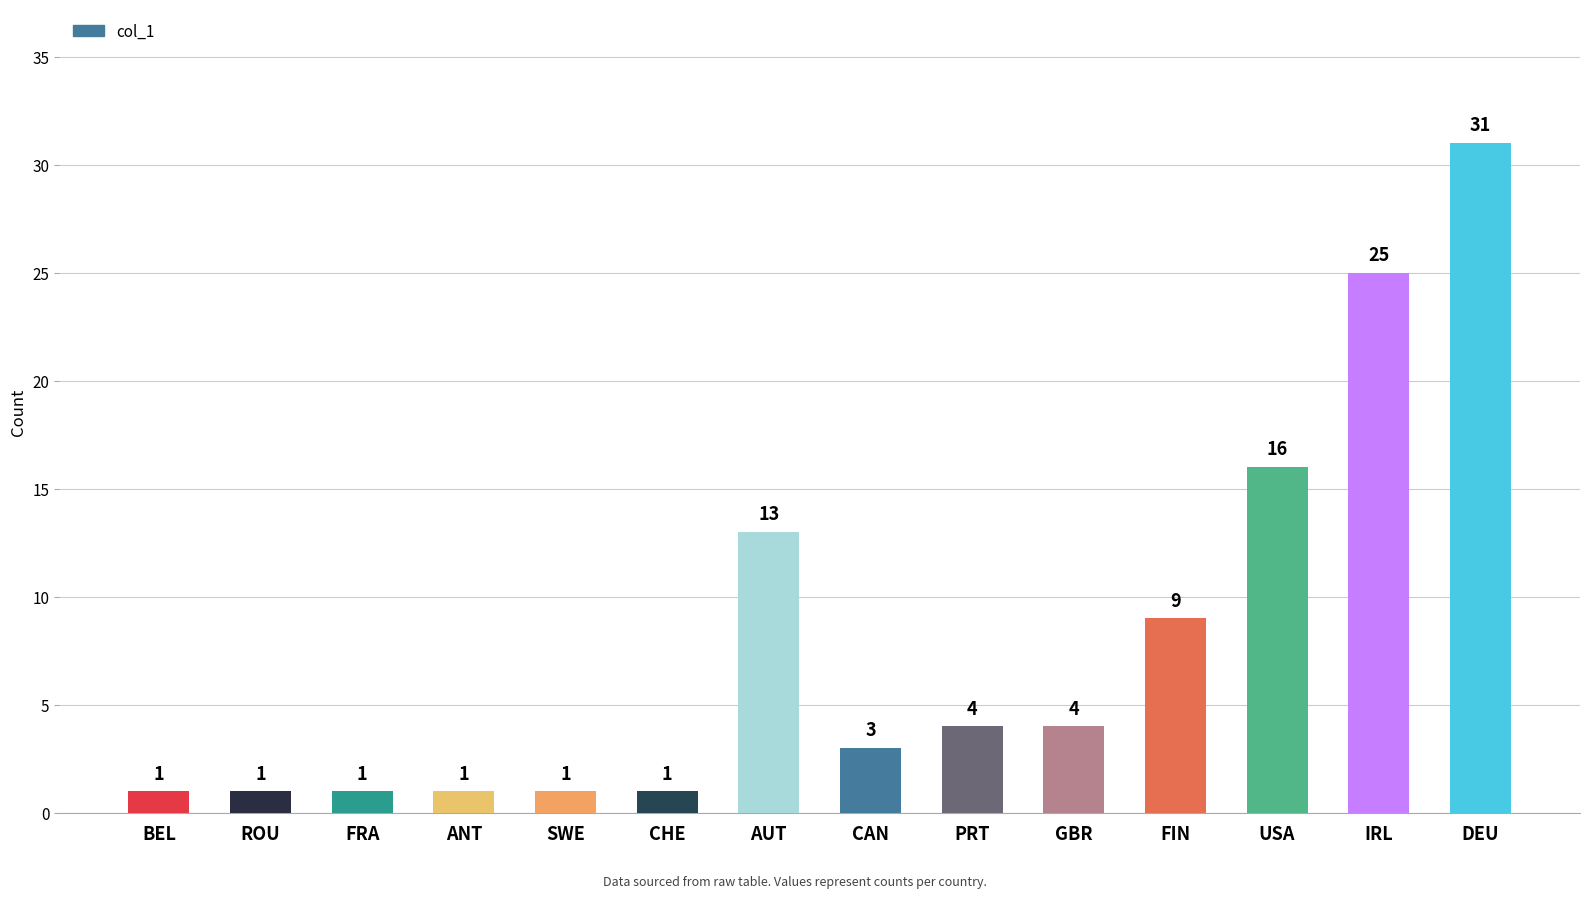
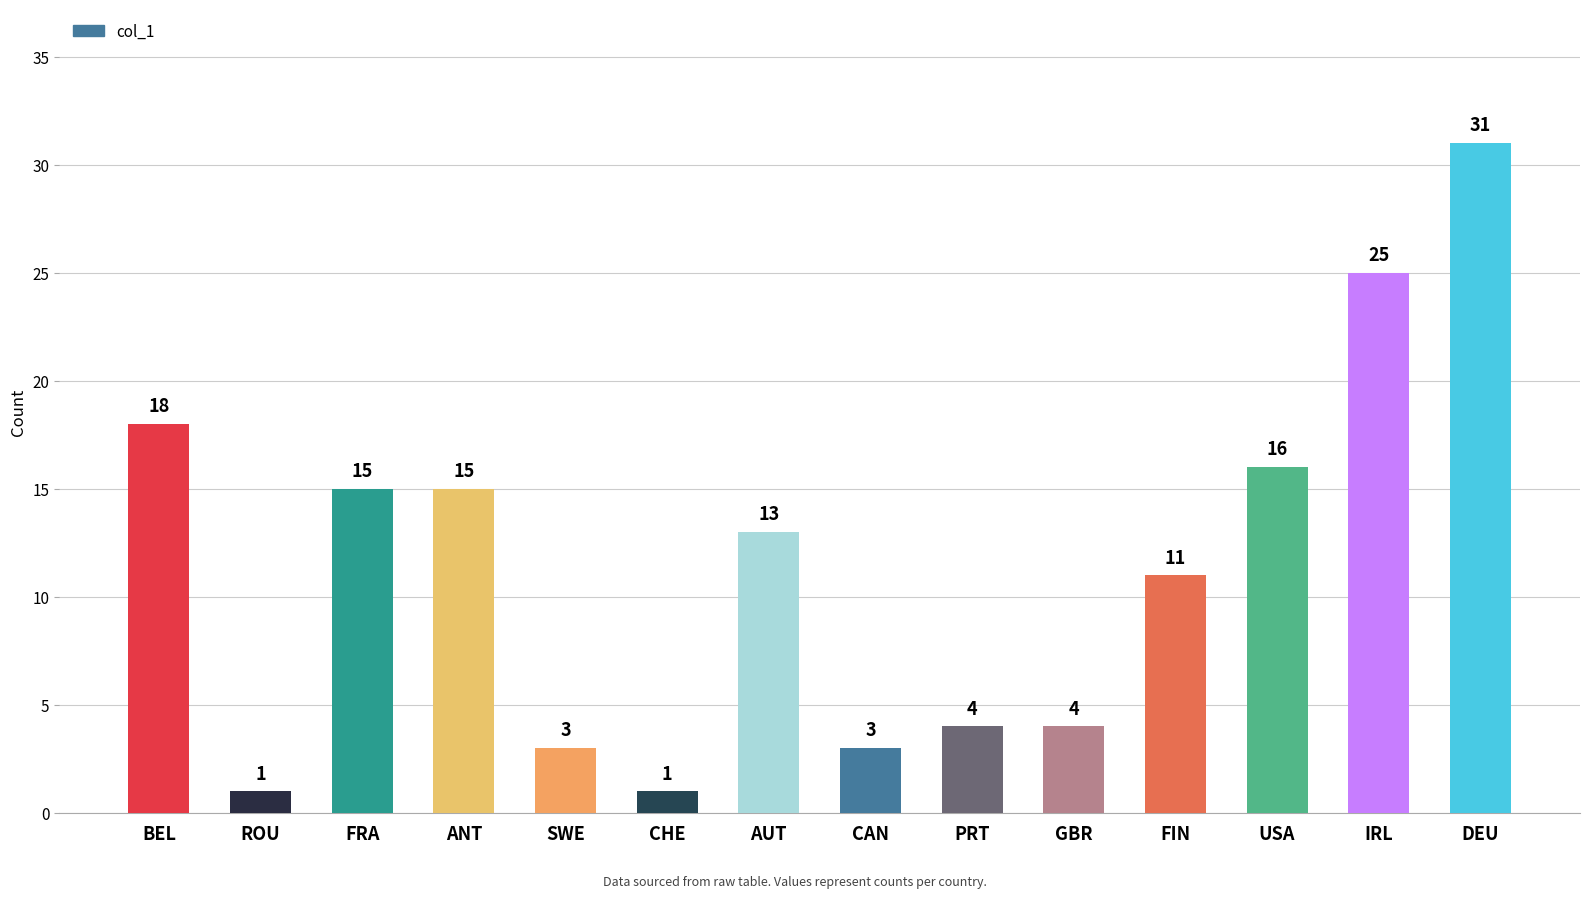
  {
-   "BEL": 1,
+   "BEL": 18,
    "ROU": 1,
-   "FRA": 1,
-   "ANT": 1,
-   "SWE": 1,
+   "FRA": 15,
+   "ANT": 15,
+   "SWE": 3,
    "CHE": 1,
    "AUT": 13,
    "CAN": 3,
    "PRT": 4,
    "GBR": 4,
-   "FIN": 9,
+   "FIN": 11,
    "USA": 16,
    "IRL": 25,
    "DEU": 31
  }
